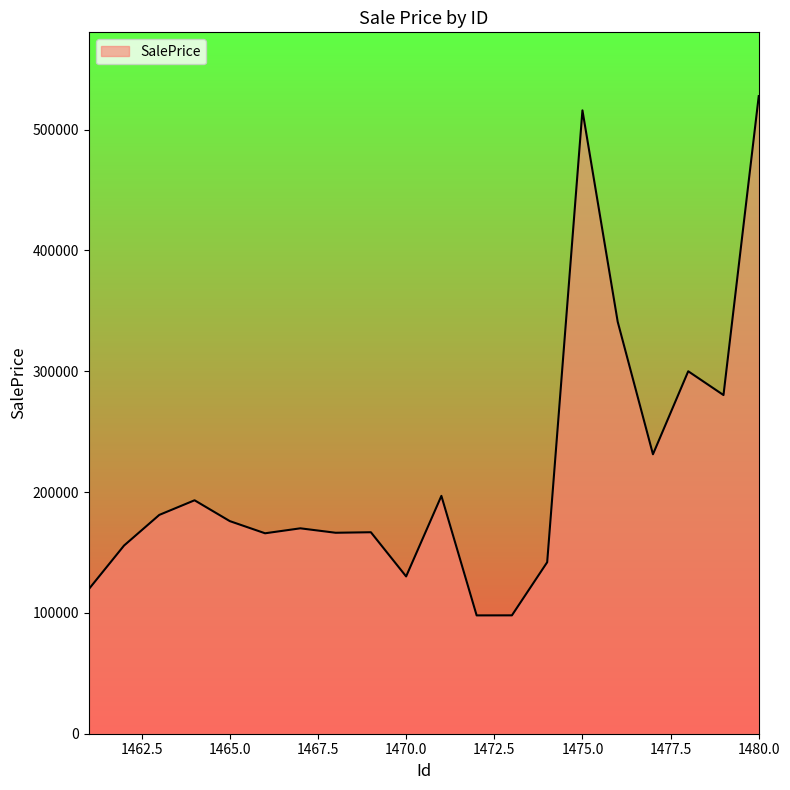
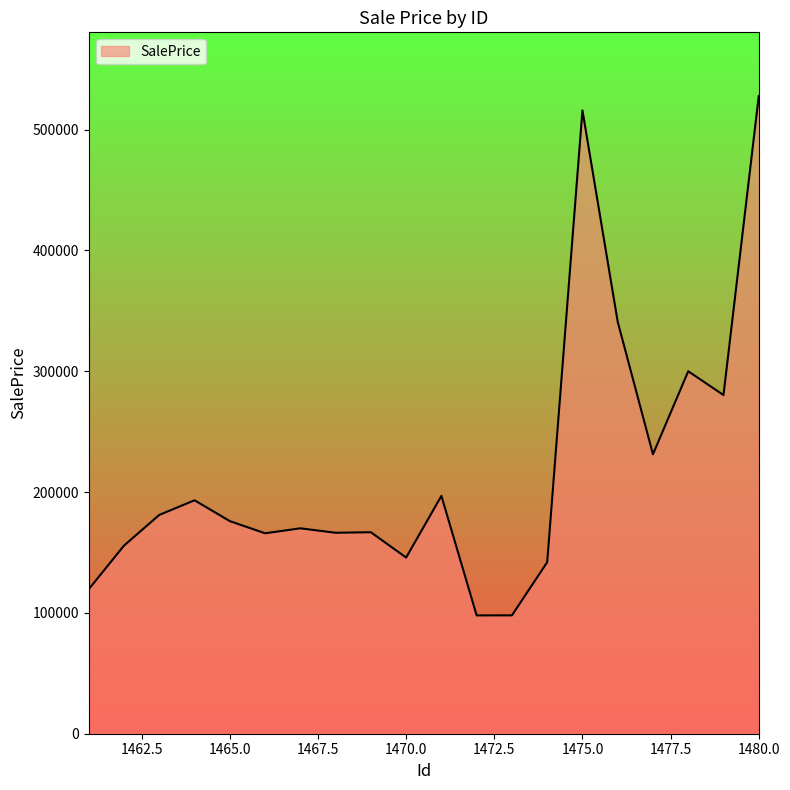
  {
    "1465.0": 176000,
-   "1470.0": 130000,
+   "1470.0": 146000,
    "1475.0": 516000,
    "1480.0": 528000
  }
